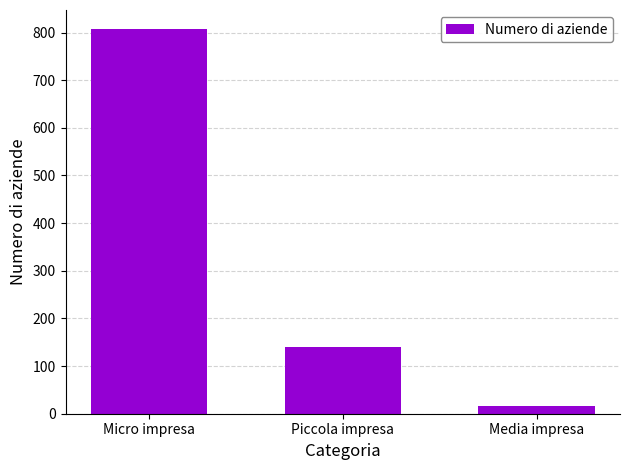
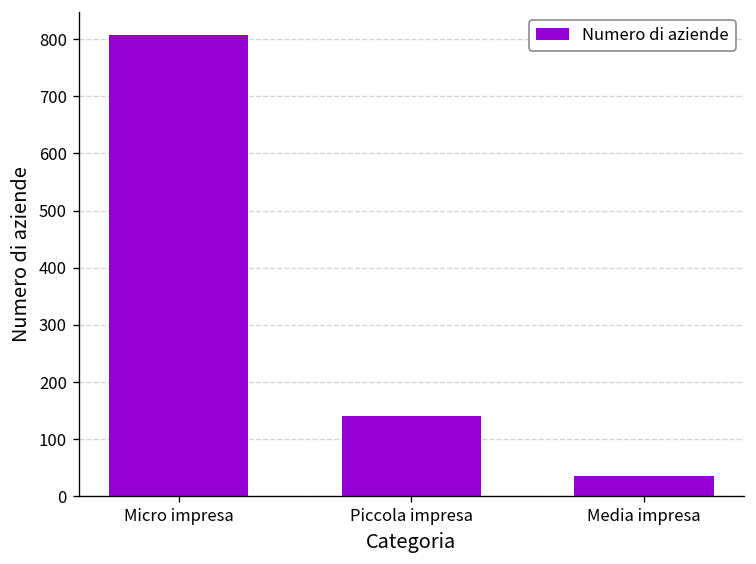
  {
    "Micro impresa": 810,
    "Piccola impresa": 140,
-   "Media impresa": 20
+   "Media impresa": 40
  }
